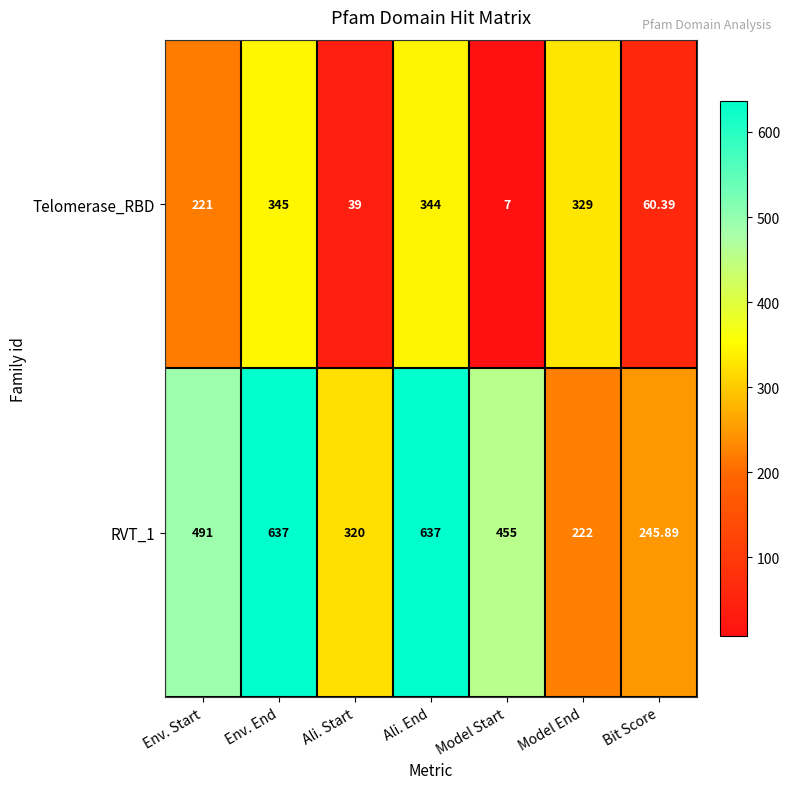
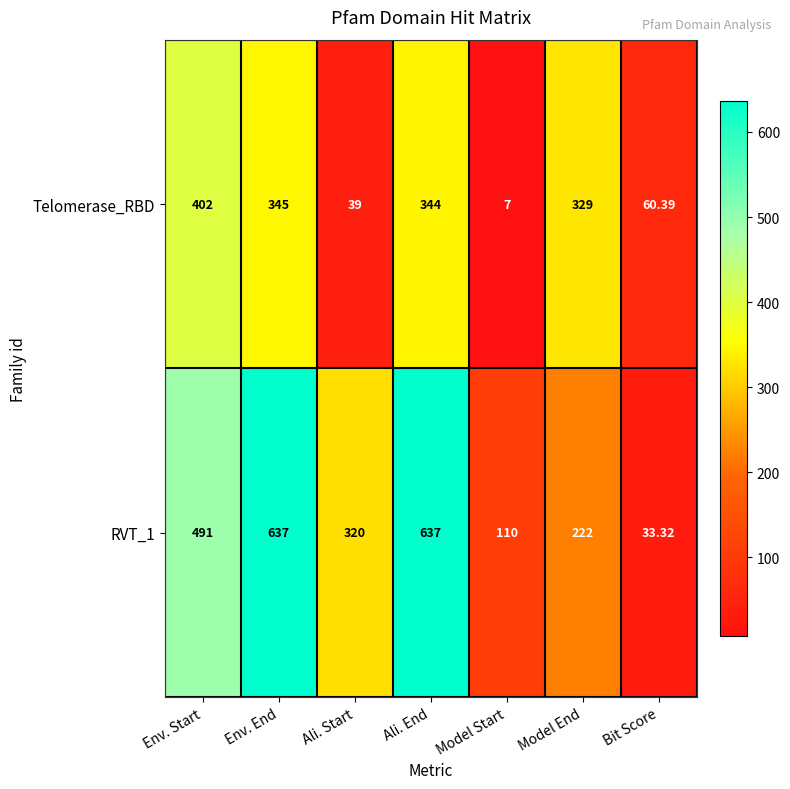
  {
    "Telomerase_RBD": {
-     "Env. Start": 221,
+     "Env. Start": 402,
      "Env. End": 345,
      "Ali. Start": 39,
      "Ali. End": 344,
      "Model Start": 7,
      "Model End": 329,
      "Bit Score": 60.39
    },
    "RVT_1": {
      "Env. Start": 491,
      "Env. End": 637,
      "Ali. Start": 320,
      "Ali. End": 637,
-     "Model Start": 455,
+     "Model Start": 110,
      "Model End": 222,
-     "Bit Score": 245.89
+     "Bit Score": 33.32
    }
  }
